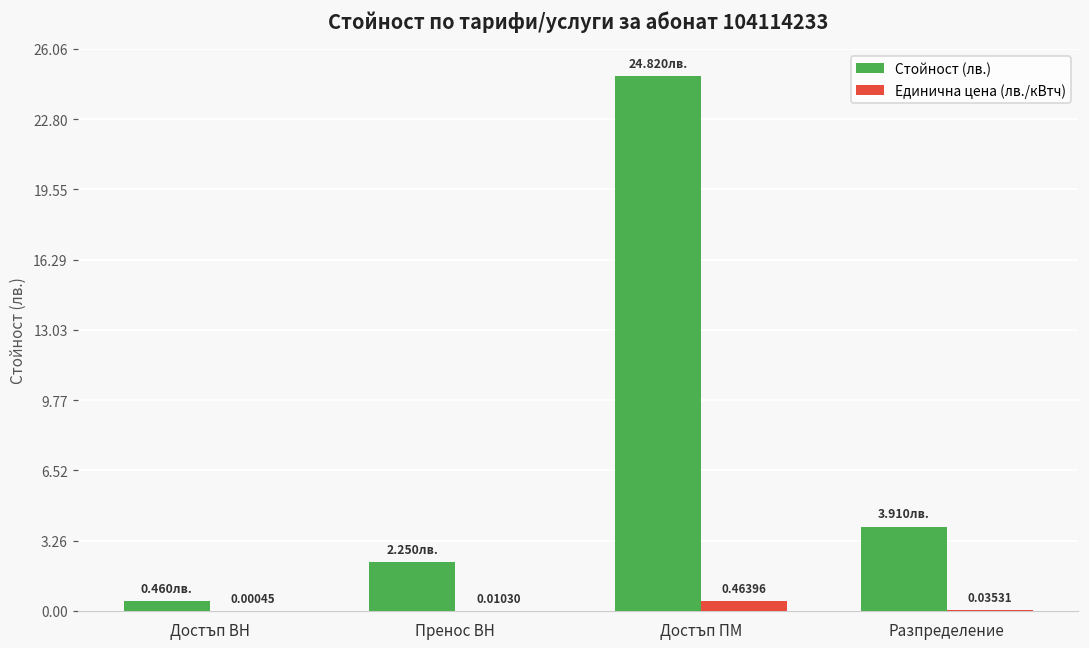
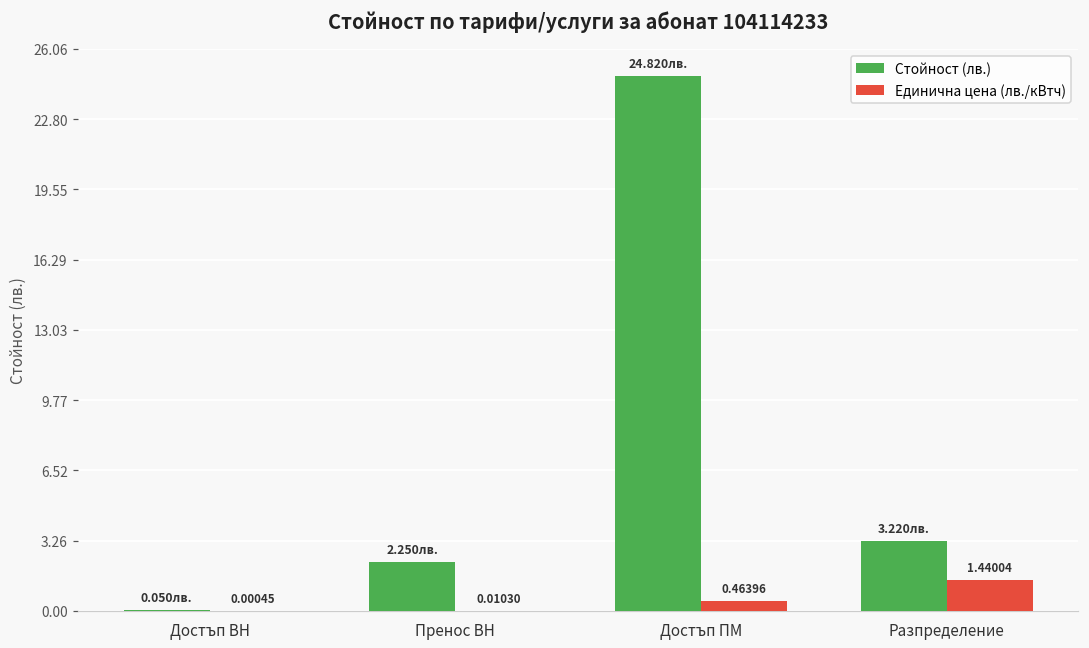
  {
    "Стойност (лв.)": {
-     "Достъп ВН": 0.460,
+     "Достъп ВН": 0.050,
      "Пренос ВН": 2.250,
      "Достъп ПМ": 24.820,
-     "Разпределение": 3.910
+     "Разпределение": 3.220
    },
    "Единична цена (лв./кВтч)": {
      "Достъп ВН": 0.00045,
      "Пренос ВН": 0.01030,
      "Достъп ПМ": 0.46396,
-     "Разпределение": 0.03531
+     "Разпределение": 1.44004
    }
  }
